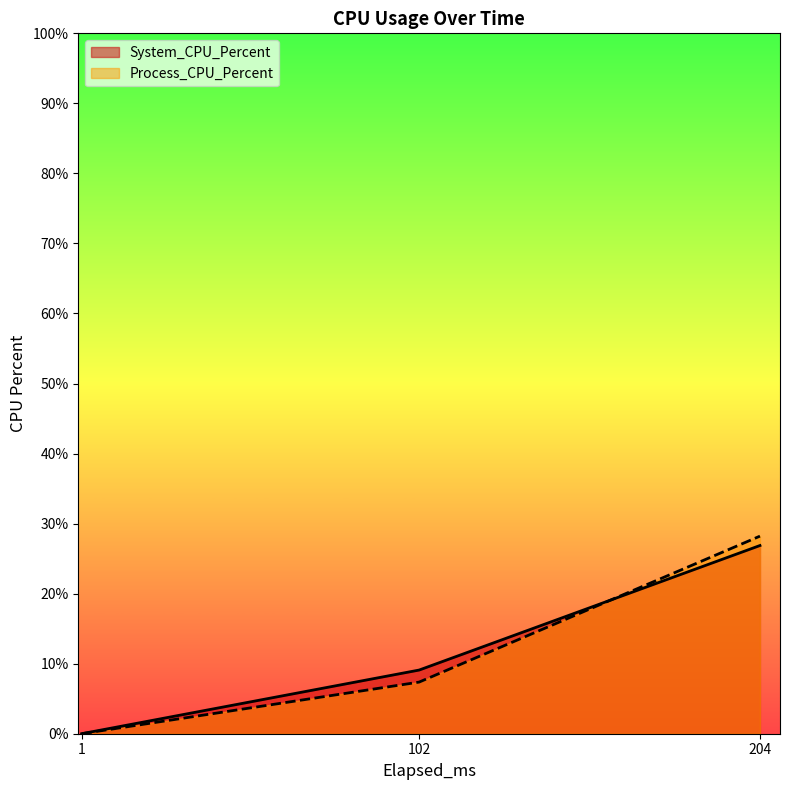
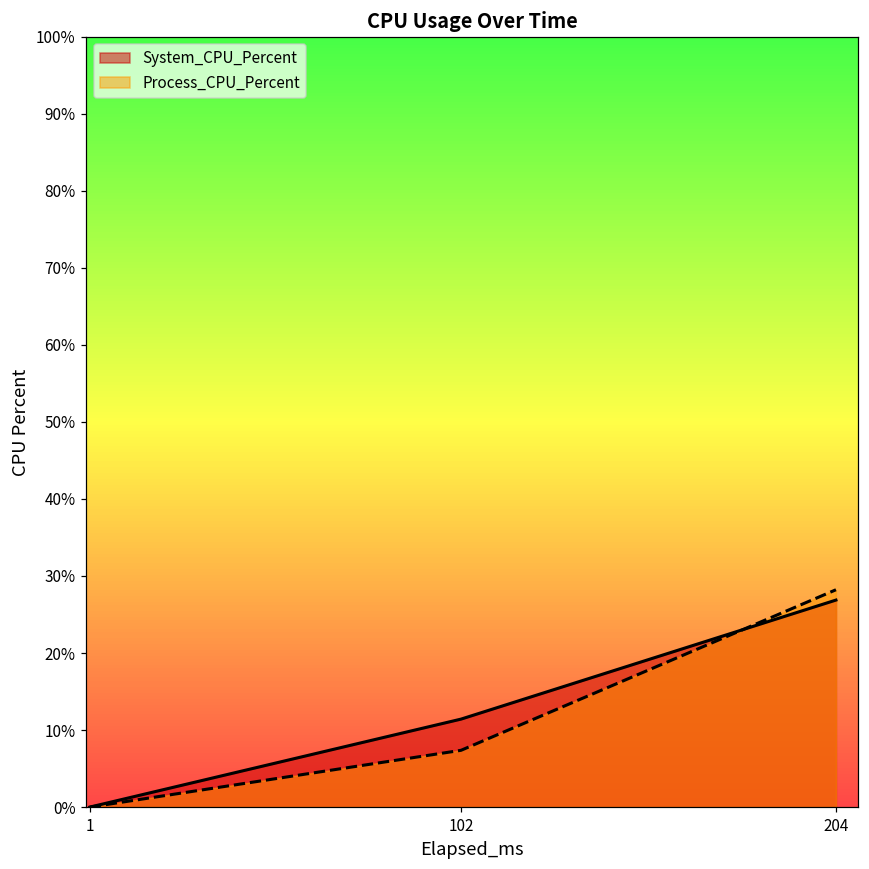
  {
    "System_CPU_Percent": {
-     "102": "9%",
+     "102": "11%",
      "204": "27%"
    },
    "Process_CPU_Percent": {
      "102": "7%",
      "204": "28%"
    }
  }
